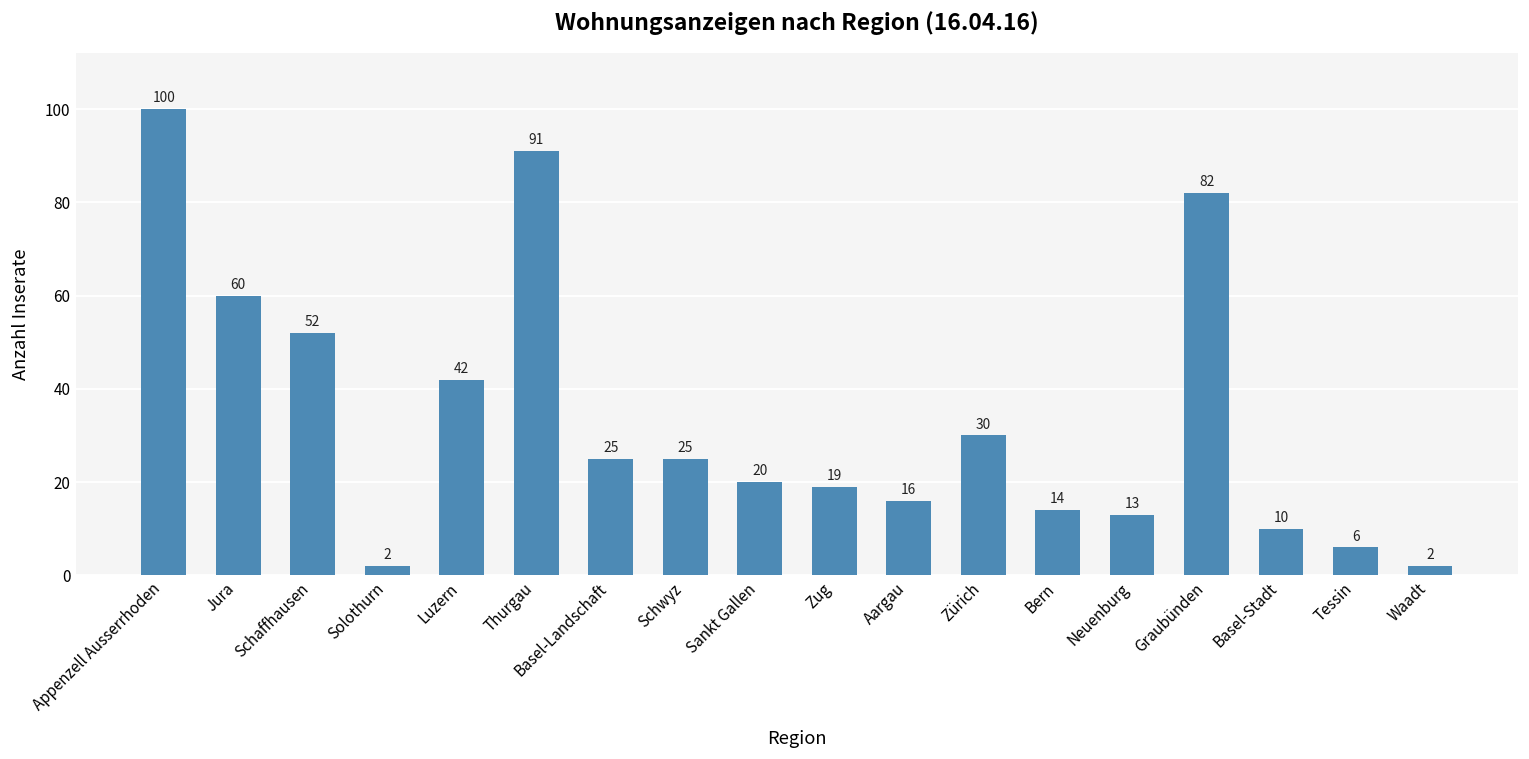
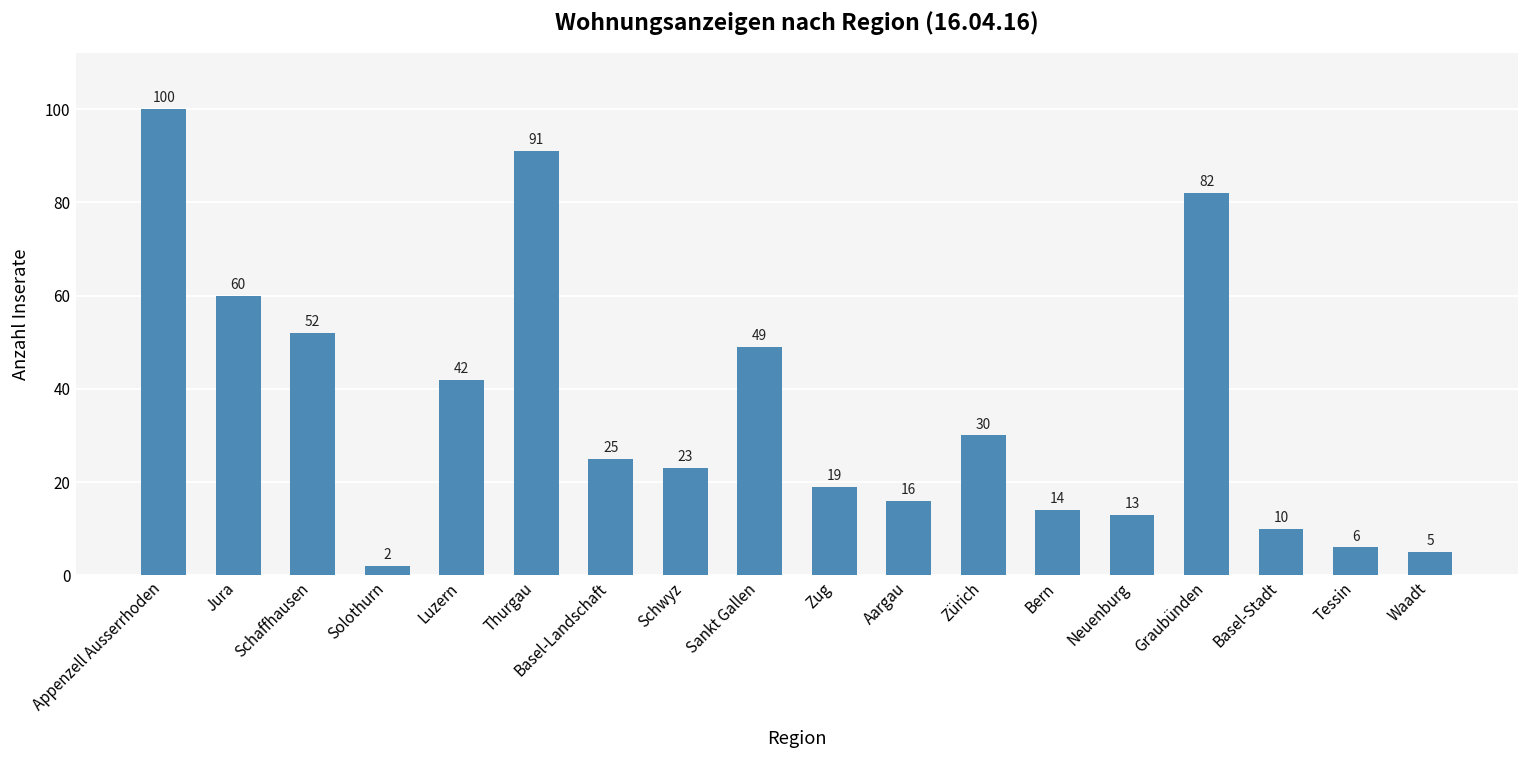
  {
    "Appenzell Ausserrhoden": 100,
    "Jura": 60,
    "Schaffhausen": 52,
    "Solothurn": 2,
    "Luzern": 42,
    "Thurgau": 91,
    "Basel-Landschaft": 25,
-   "Schwyz": 25,
-   "Sankt Gallen": 20,
+   "Schwyz": 23,
+   "Sankt Gallen": 49,
    "Zug": 19,
    "Aargau": 16,
    "Zürich": 30,
    "Bern": 14,
    "Neuenburg": 13,
    "Graubünden": 82,
    "Basel-Stadt": 10,
    "Tessin": 6,
-   "Waadt": 2
+   "Waadt": 5
  }
